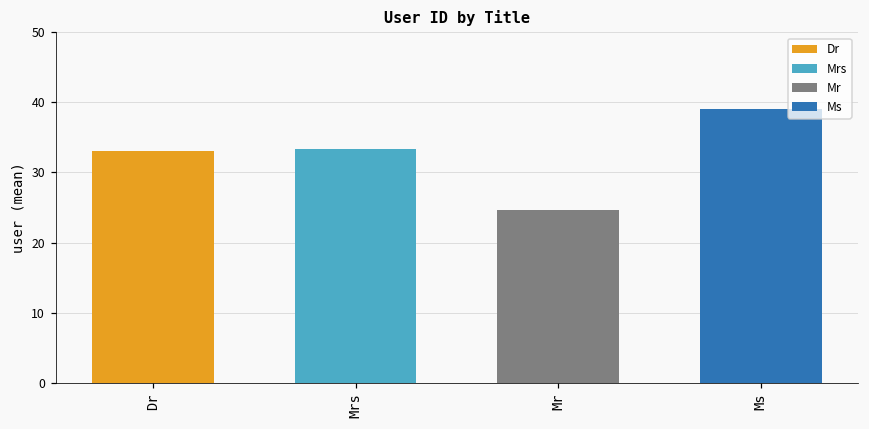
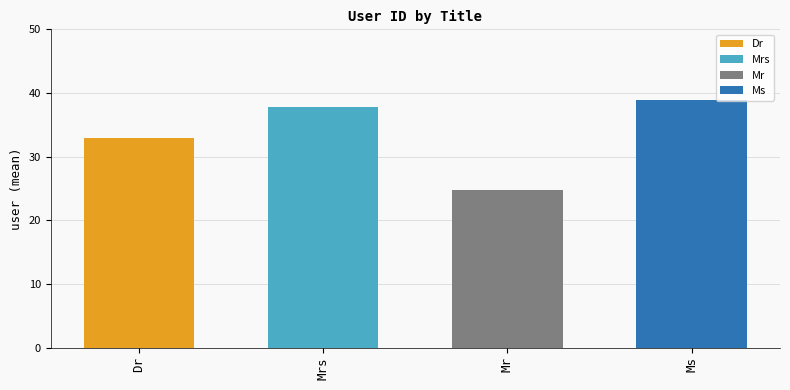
  {
    "Dr": 33,
-   "Mrs": 33,
+   "Mrs": 38,
    "Mr": 25,
    "Ms": 39
  }
